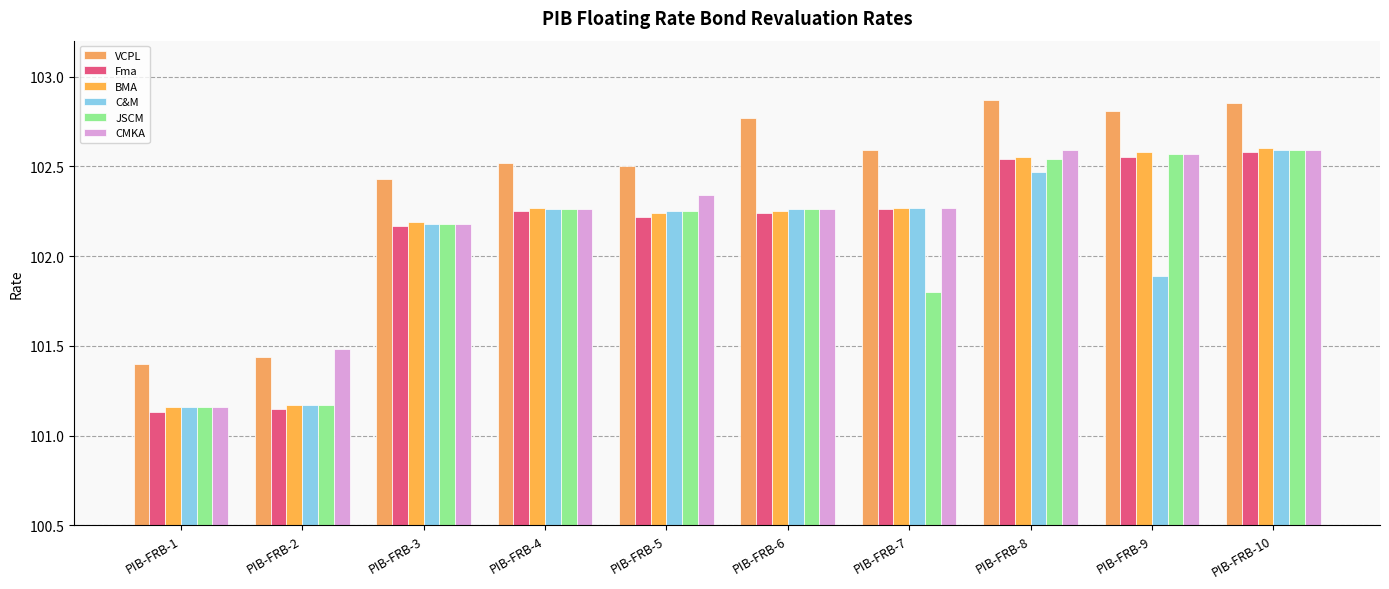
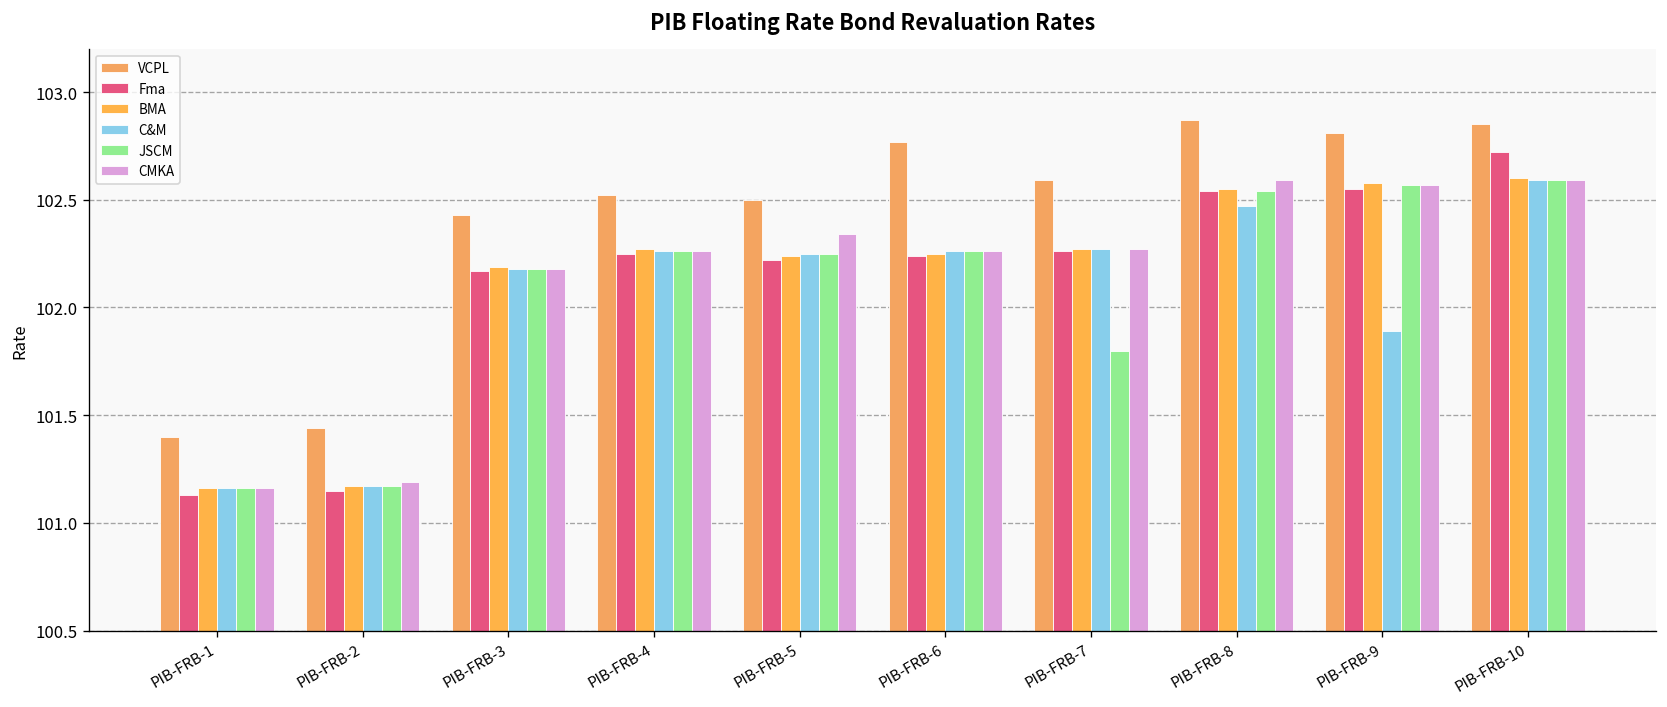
  {
    "Fma": {
      "PIB-FRB-1": 101.13,
      "PIB-FRB-2": 101.15,
      "PIB-FRB-3": 102.17,
      "PIB-FRB-4": 102.25,
      "PIB-FRB-5": 102.22,
      "PIB-FRB-6": 102.24,
      "PIB-FRB-7": 102.26,
      "PIB-FRB-8": 102.54,
      "PIB-FRB-9": 102.55,
-     "PIB-FRB-10": 102.58
+     "PIB-FRB-10": 102.72
    },
    "C&M": {
      "PIB-FRB-1": 101.16,
      "PIB-FRB-2": 101.17,
      "PIB-FRB-3": 102.18,
      "PIB-FRB-4": 102.26,
      "PIB-FRB-5": 102.25,
      "PIB-FRB-6": 102.26,
      "PIB-FRB-7": 102.27,
      "PIB-FRB-8": 102.47,
      "PIB-FRB-9": 101.89,
      "PIB-FRB-10": 102.59
    },
    "JSCM": {
      "PIB-FRB-1": 101.16,
      "PIB-FRB-2": 101.17,
      "PIB-FRB-3": 102.18,
      "PIB-FRB-4": 102.26,
      "PIB-FRB-5": 102.25,
      "PIB-FRB-6": 102.26,
      "PIB-FRB-7": 101.80,
      "PIB-FRB-8": 102.54,
      "PIB-FRB-9": 102.57,
      "PIB-FRB-10": 102.59
    },
    "CMKA": {
      "PIB-FRB-1": 101.16,
-     "PIB-FRB-2": 101.48,
+     "PIB-FRB-2": 101.19,
      "PIB-FRB-3": 102.18,
      "PIB-FRB-4": 102.26,
      "PIB-FRB-5": 102.34,
      "PIB-FRB-6": 102.26,
      "PIB-FRB-7": 102.27,
      "PIB-FRB-8": 102.59,
      "PIB-FRB-9": 102.57,
      "PIB-FRB-10": 102.59
    }
  }
